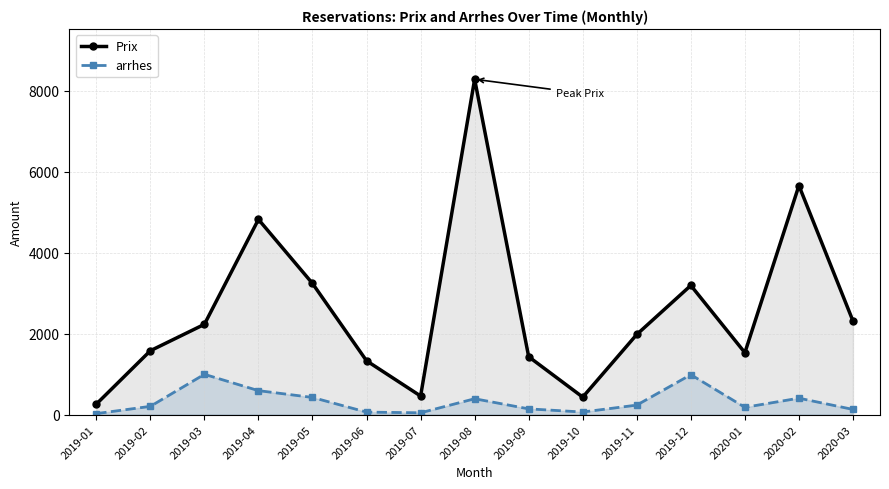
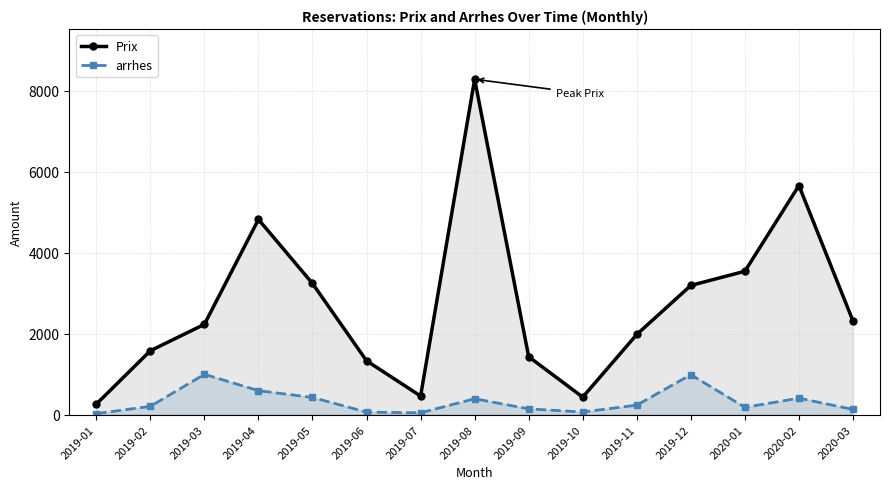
  {
    "Prix": {
      "2019-01": 300,
      "2019-02": 1600,
      "2019-03": 2200,
      "2019-04": 4800,
      "2019-05": 3200,
      "2019-06": 1300,
      "2019-07": 500,
      "2019-08": 8300,
      "2019-09": 1400,
      "2019-10": 400,
      "2019-11": 2000,
      "2019-12": 3200,
-     "2020-01": 1500,
+     "2020-01": 3500,
      "2020-02": 5700,
      "2020-03": 2300
    },
    "arrhes": {
      "2019-01": 0,
      "2019-02": 200,
      "2019-03": 1000,
      "2019-04": 600,
      "2019-05": 400,
      "2019-06": 100,
      "2019-07": 0,
      "2019-08": 400,
      "2019-09": 100,
      "2019-10": 100,
      "2019-11": 200,
      "2019-12": 1000,
      "2020-01": 200,
      "2020-02": 400,
      "2020-03": 100
    }
  }
